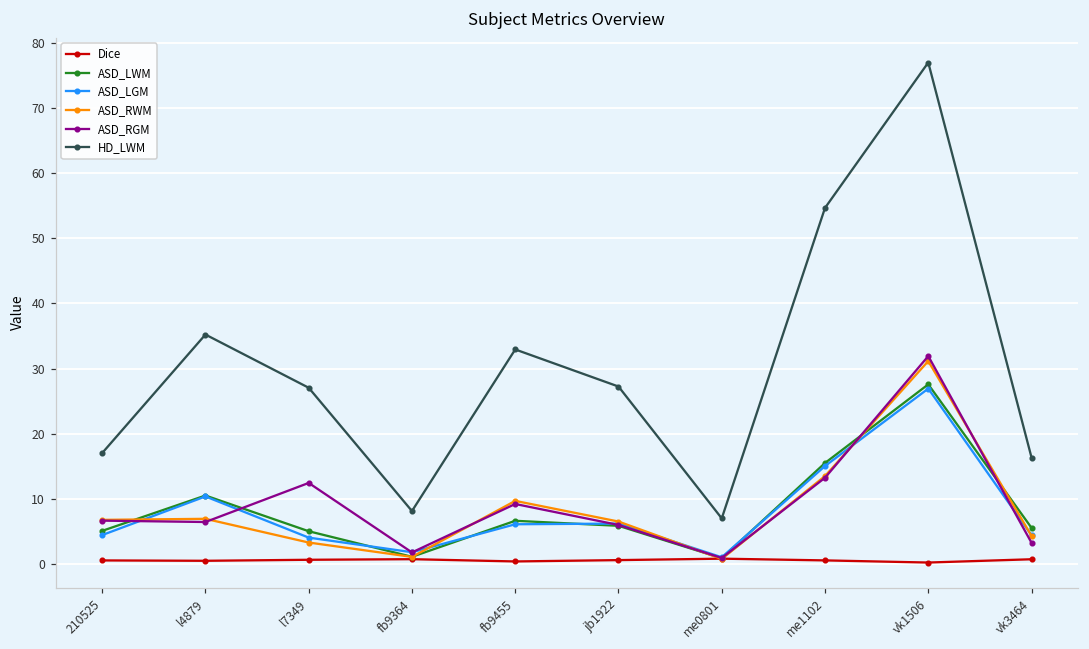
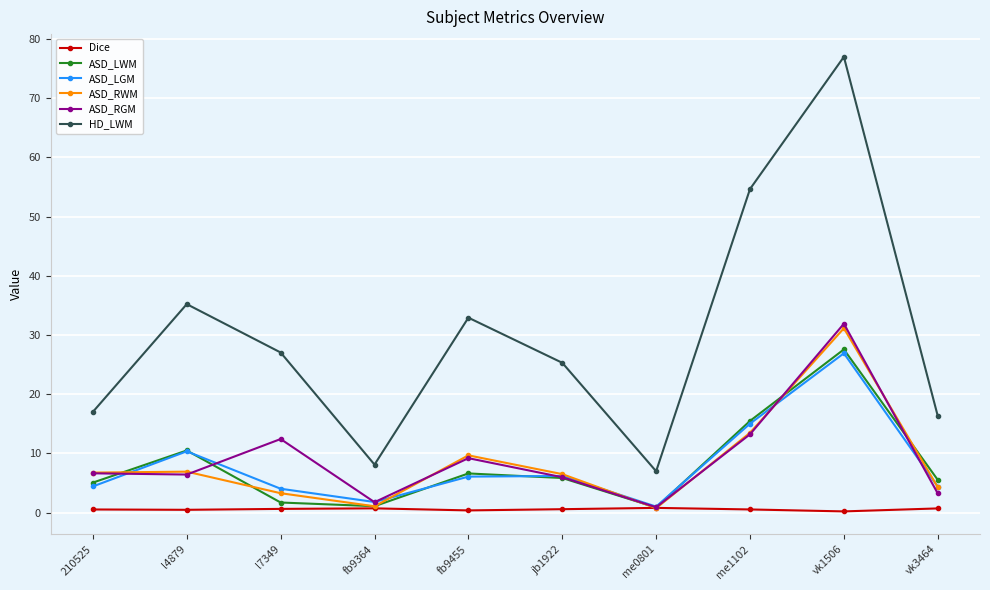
  {
    "Dice": {
      "210525": 1,
      "l4879": 0,
      "l7349": 1,
      "fb9455": 0,
      "jb1922": 1,
      "me1102": 1,
      "vk1506": 0,
      "vk3464": 1
    },
    "ASD_LWM": {
      "210525": 5,
-     "l7349": 5,
+     "l7349": 2,
      "fb9455": 7,
      "me1102": 16,
      "vk1506": 28,
      "vk3464": 6
    },
    "ASD_LGM": {
      "210525": 4,
      "l7349": 4,
      "fb9455": 6,
      "me1102": 15,
      "vk1506": 27
    },
    "ASD_RWM": {
      "l4879": 7,
      "l7349": 3,
      "fb9455": 10,
      "vk1506": 31
    },
    "ASD_RGM": {
      "l4879": 6,
      "l7349": 12,
      "fb9455": 9,
      "vk1506": 32,
      "vk3464": 3
    },
    "HD_LWM": {
      "210525": 17,
      "l4879": 35,
      "l7349": 27,
      "fb9364": 8,
      "fb9455": 33,
-     "jb1922": 27,
+     "jb1922": 25,
      "me0801": 7,
      "me1102": 55,
      "vk1506": 77,
      "vk3464": 16
    }
  }
